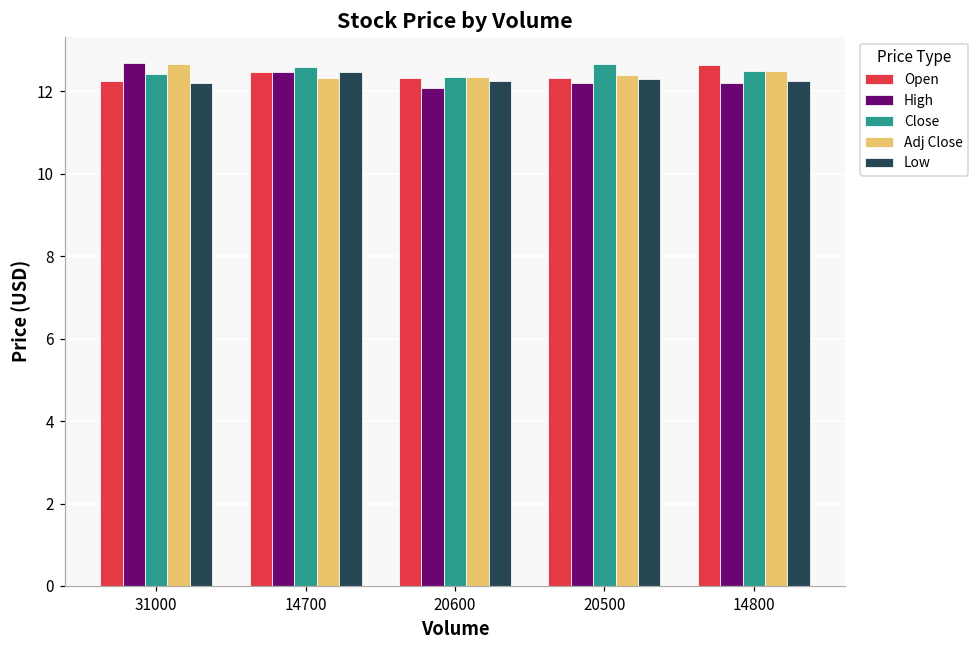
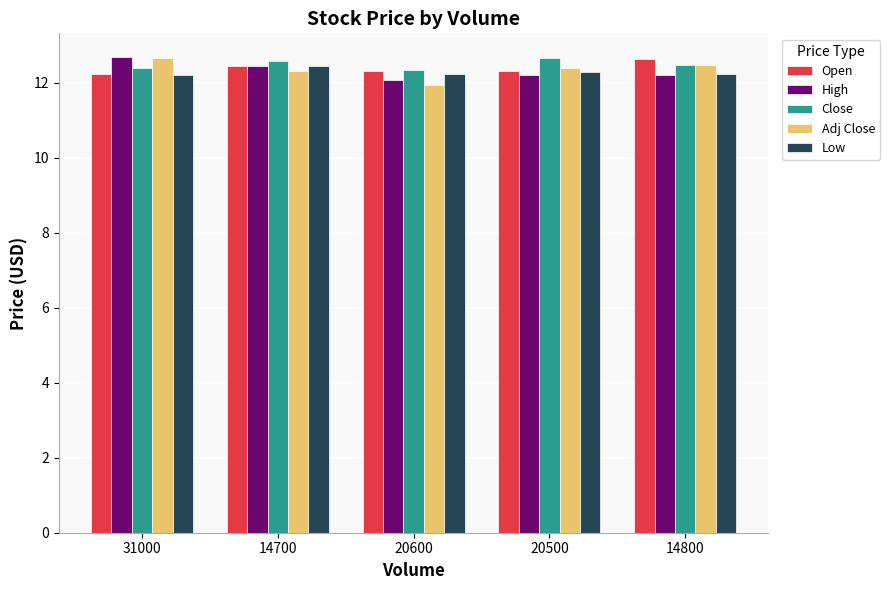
  {
    "Open": {
      "31000": 12.2,
      "14700": 12.5,
      "20600": 12.3,
      "20500": 12.3,
      "14800": 12.6
    },
    "High": {
      "31000": 12.7,
      "14700": 12.5,
      "20600": 12.1,
      "20500": 12.2,
      "14800": 12.2
    },
    "Close": {
      "31000": 12.4,
      "14700": 12.6,
      "20600": 12.4,
      "20500": 12.7,
      "14800": 12.5
    },
    "Adj Close": {
      "31000": 12.7,
      "14700": 12.3,
-     "20600": 12.4,
+     "20600": 11.9,
      "20500": 12.4,
      "14800": 12.5
    },
    "Low": {
      "31000": 12.2,
      "14700": 12.5,
      "20600": 12.3,
      "20500": 12.3,
      "14800": 12.3
    }
  }
